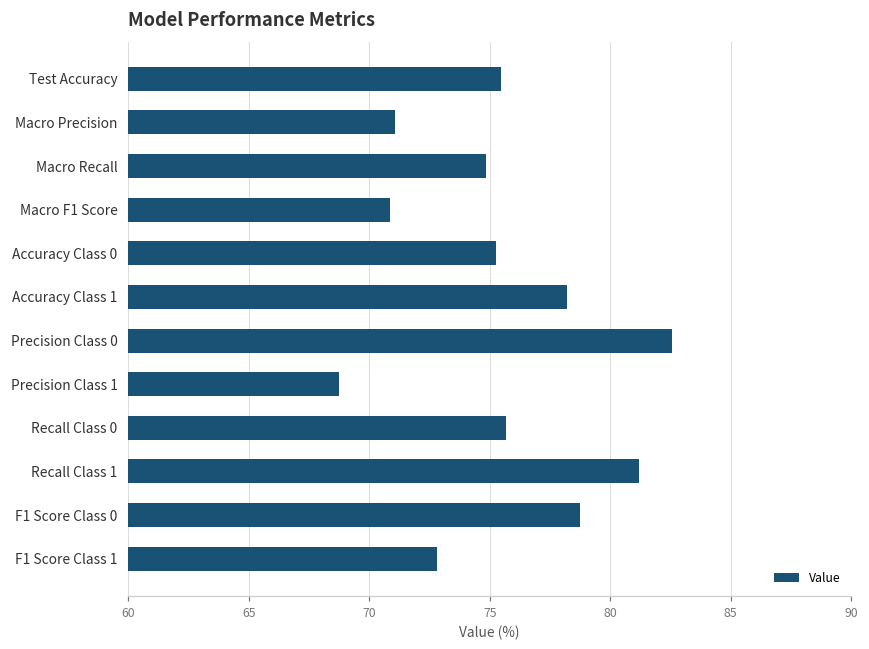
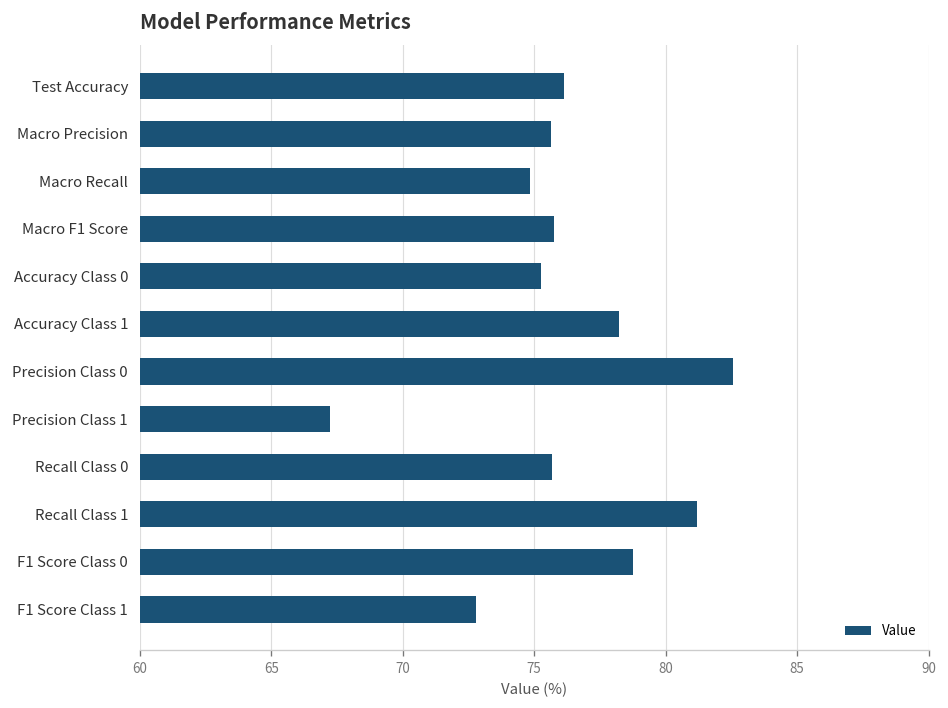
  {
-   "Test Accuracy": 75.5,
-   "Macro Precision": 71.1,
+   "Test Accuracy": 76.1,
+   "Macro Precision": 75.7,
    "Macro Recall": 74.8,
-   "Macro F1 Score": 70.9,
+   "Macro F1 Score": 75.8,
    "Accuracy Class 0": 75.3,
    "Accuracy Class 1": 78.2,
    "Precision Class 0": 82.6,
-   "Precision Class 1": 68.7,
+   "Precision Class 1": 67.3,
    "Recall Class 0": 75.7,
    "Recall Class 1": 81.2,
    "F1 Score Class 0": 78.7,
    "F1 Score Class 1": 72.8
  }
